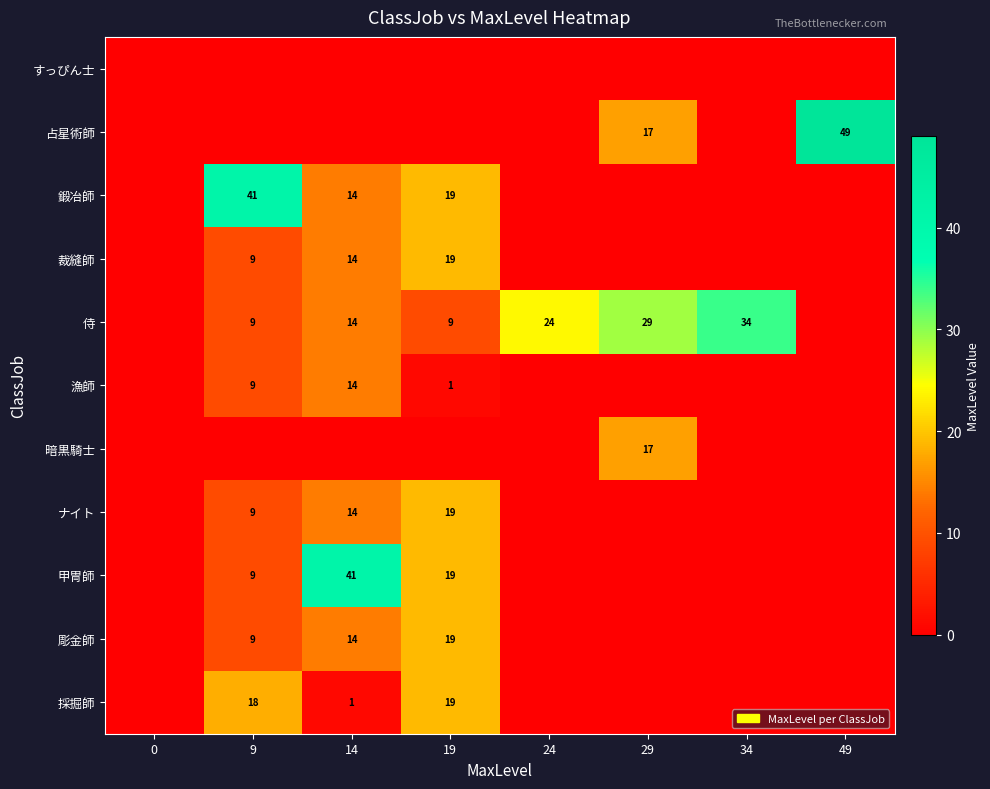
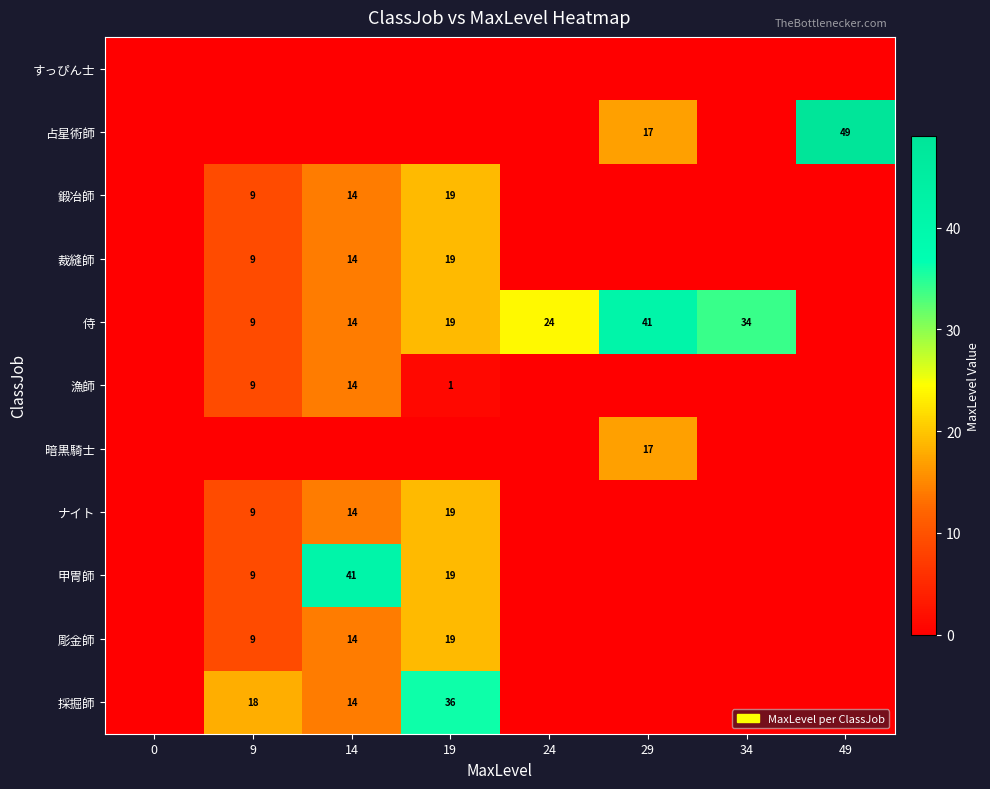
  {
    "占星術師": {
      "29": 17,
      "49": 49
    },
    "鍛冶師": {
-     "9": 41,
+     "9": 9,
      "14": 14,
      "19": 19
    },
    "裁縫師": {
      "9": 9,
      "14": 14,
      "19": 19
    },
    "侍": {
      "9": 9,
      "14": 14,
-     "19": 9,
+     "19": 19,
      "24": 24,
-     "29": 29,
+     "29": 41,
      "34": 34
    },
    "漁師": {
      "9": 9,
      "14": 14,
      "19": 1
    },
    "暗黒騎士": {
      "29": 17
    },
    "ナイト": {
      "9": 9,
      "14": 14,
      "19": 19
    },
    "甲冑師": {
      "9": 9,
      "14": 41,
      "19": 19
    },
    "彫金師": {
      "9": 9,
      "14": 14,
      "19": 19
    },
    "採掘師": {
      "9": 18,
-     "14": 1,
-     "19": 19
+     "14": 14,
+     "19": 36
    }
  }
